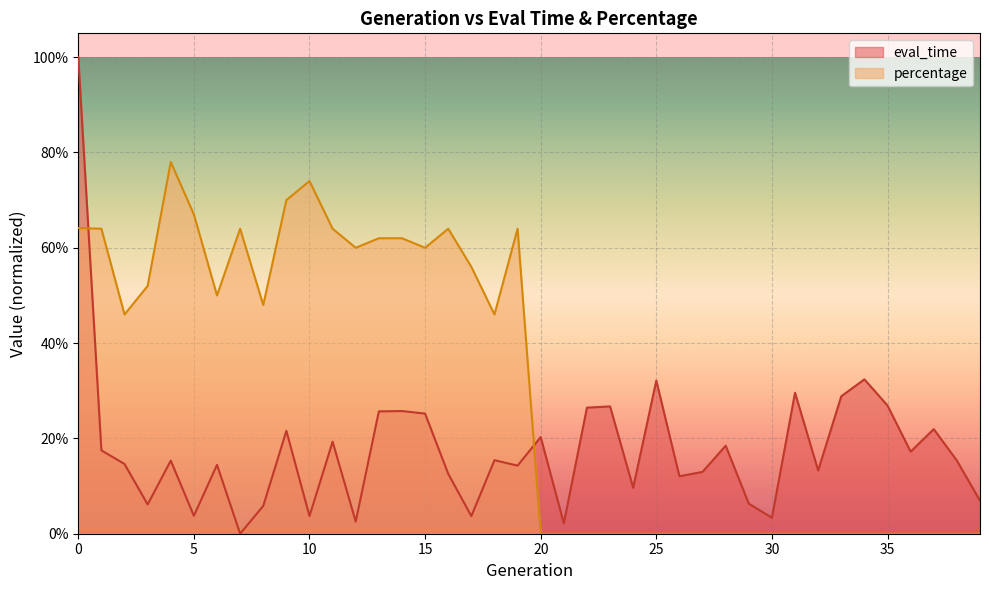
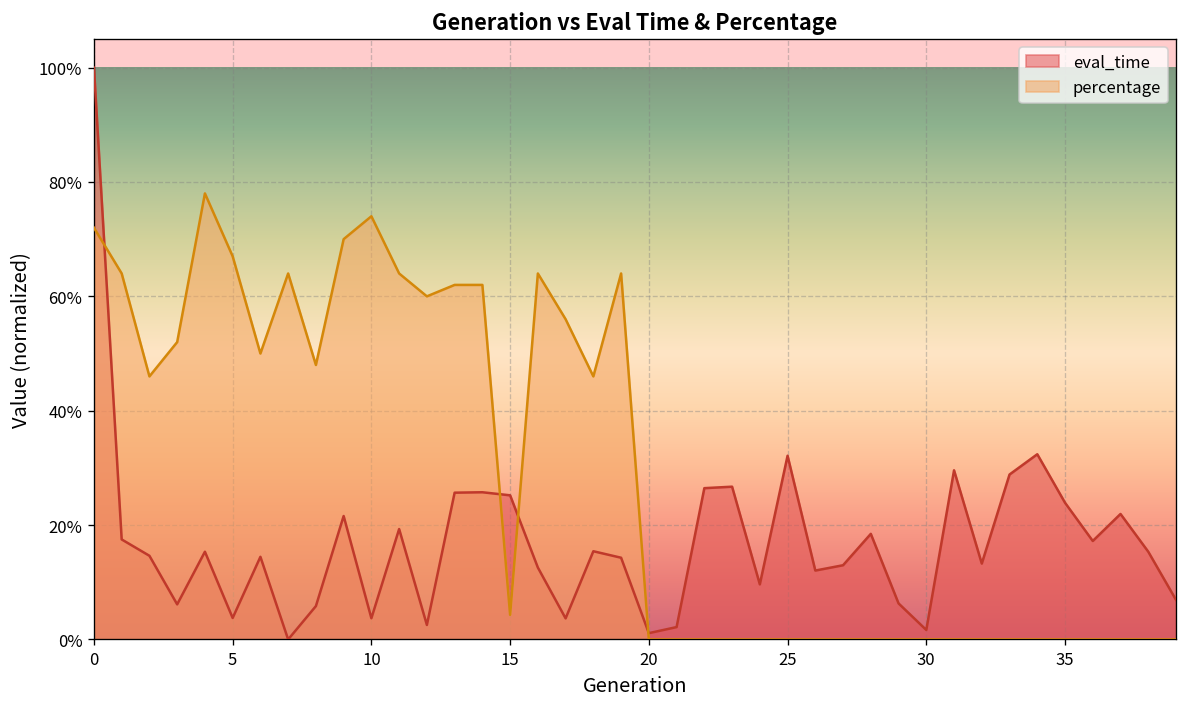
  {
    "eval_time": {
      "0": "100%",
      "5": "4%",
      "10": "4%",
      "15": "25%",
-     "20": "20%",
+     "20": "1%",
      "25": "32%",
-     "30": "3%",
-     "35": "27%"
+     "30": "2%",
+     "35": "24%"
    },
    "percentage": {
-     "0": "64%",
+     "0": "72%",
      "5": "67%",
      "10": "74%",
-     "15": "60%",
+     "15": "4%",
      "20": "0%",
      "25": "0%",
      "30": "0%",
      "35": "0%"
    }
  }
